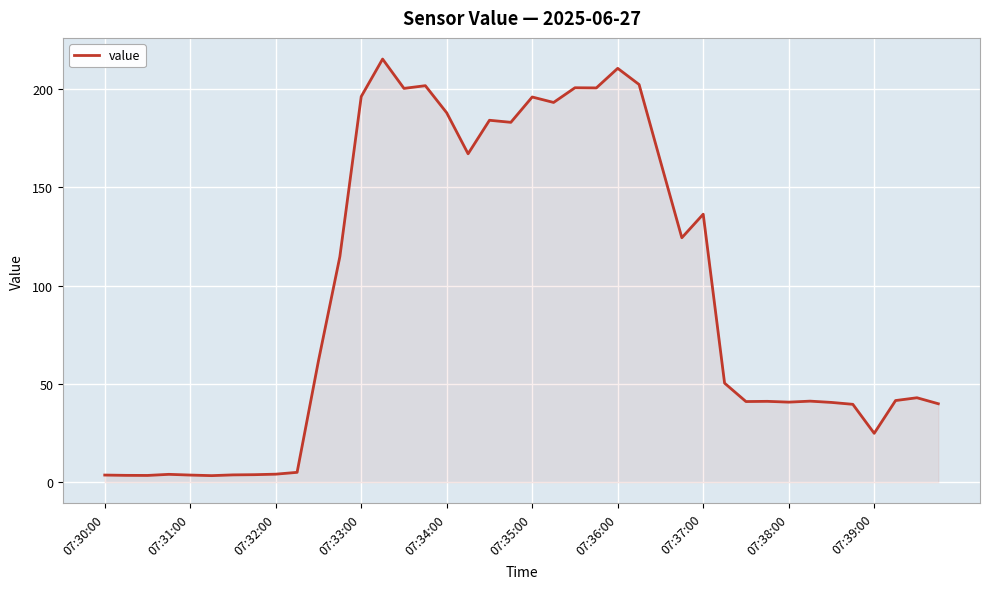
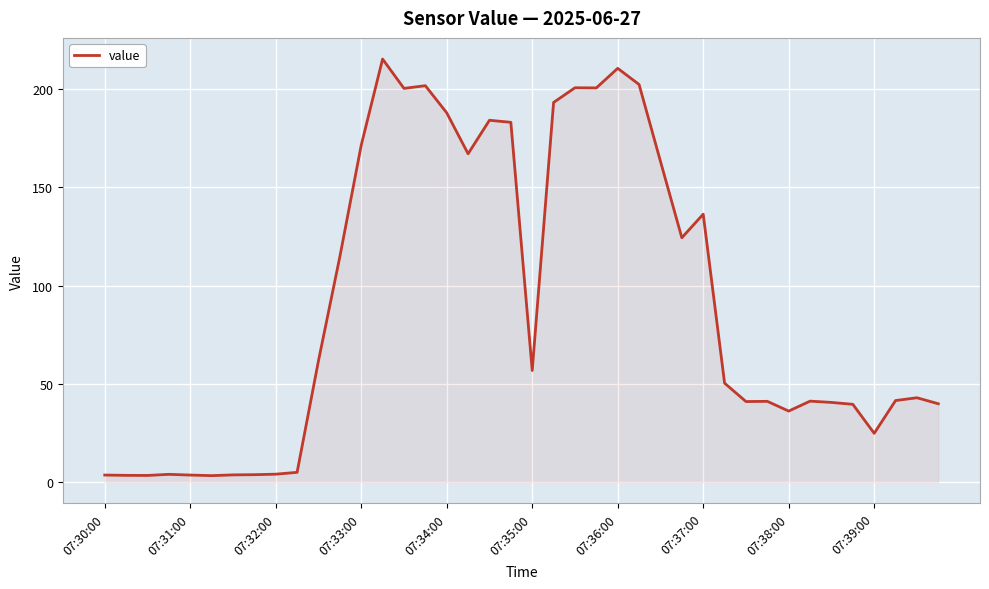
  {
    "07:30:00": 4,
    "07:31:00": 4,
    "07:32:00": 4,
-   "07:33:00": 196,
+   "07:33:00": 171,
    "07:34:00": 188,
-   "07:35:00": 196,
+   "07:35:00": 57,
    "07:36:00": 210,
    "07:37:00": 136,
-   "07:38:00": 41,
+   "07:38:00": 36,
    "07:39:00": 25
  }
